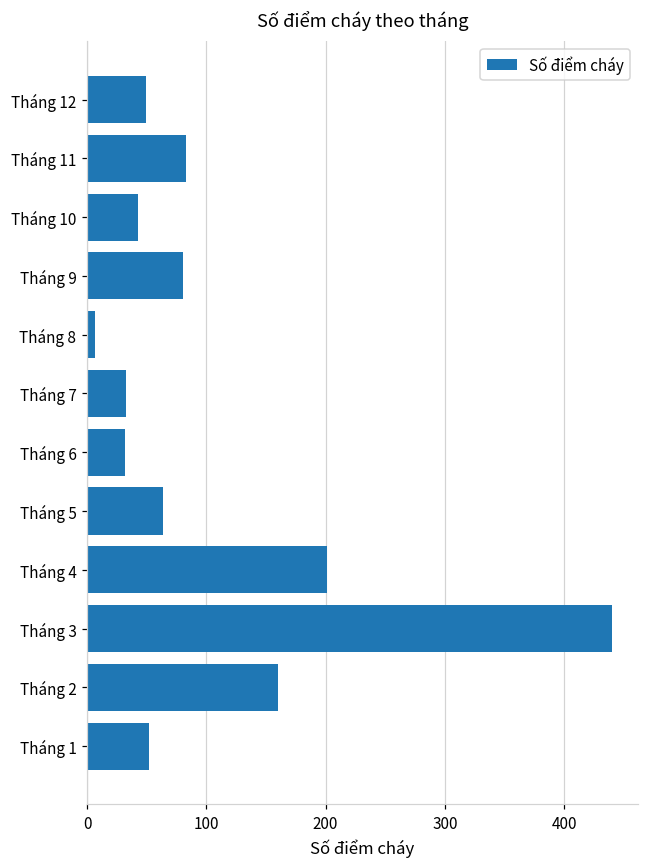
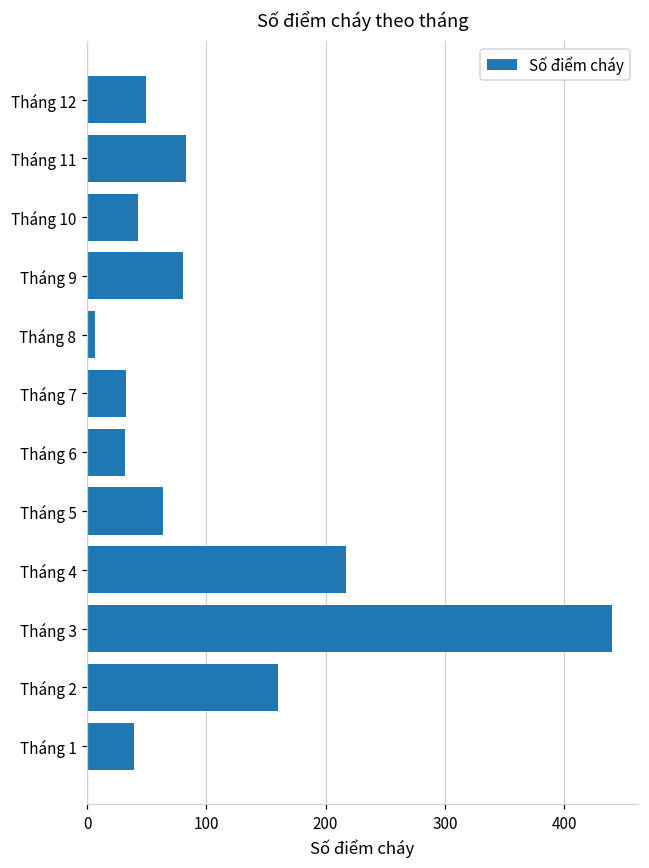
  {
    "Tháng 12": 49,
    "Tháng 11": 83,
    "Tháng 10": 43,
    "Tháng 9": 80,
    "Tháng 8": 7,
    "Tháng 7": 33,
    "Tháng 6": 32,
    "Tháng 5": 64,
-   "Tháng 4": 201,
+   "Tháng 4": 217,
    "Tháng 3": 440,
    "Tháng 2": 160,
-   "Tháng 1": 52
+   "Tháng 1": 39
  }
